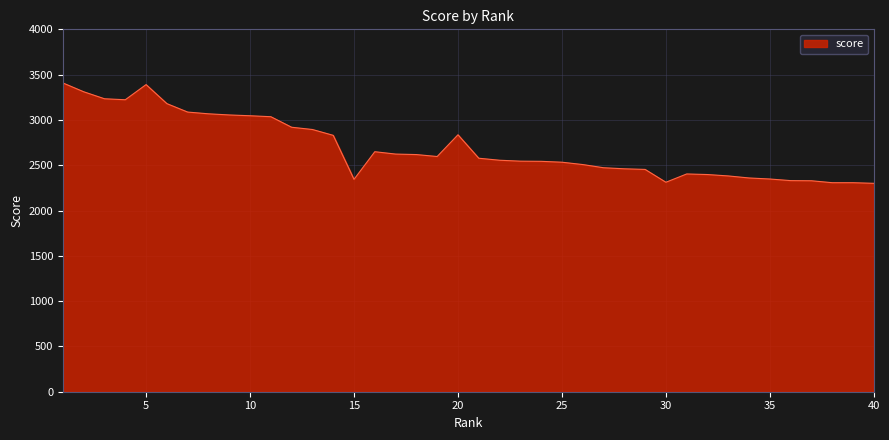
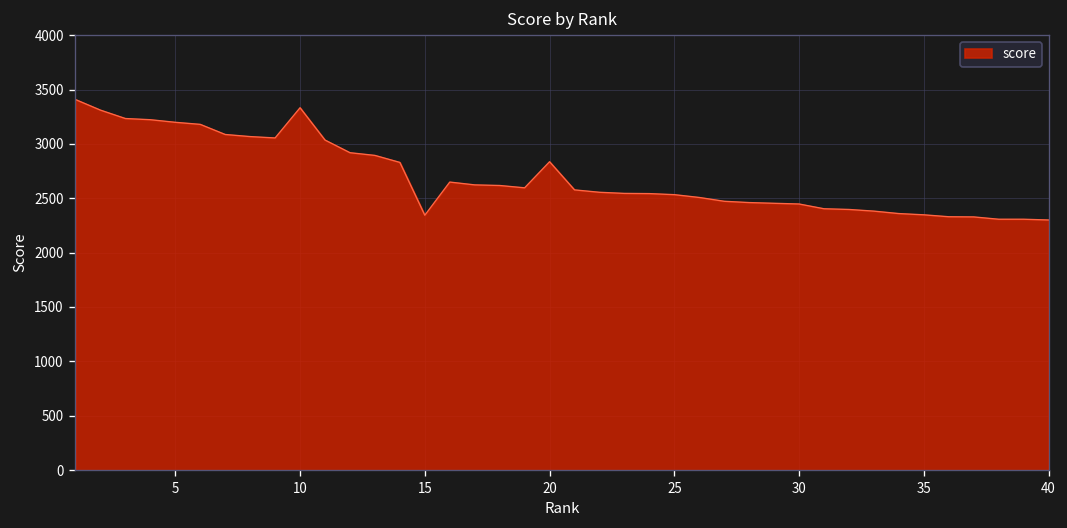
  {
-   "5": 3400,
-   "10": 3000,
+   "5": 3200,
+   "10": 3300,
    "15": 2300,
    "20": 2800,
    "25": 2500,
-   "30": 2300,
+   "30": 2400,
    "35": 2300,
    "40": 2300
  }
